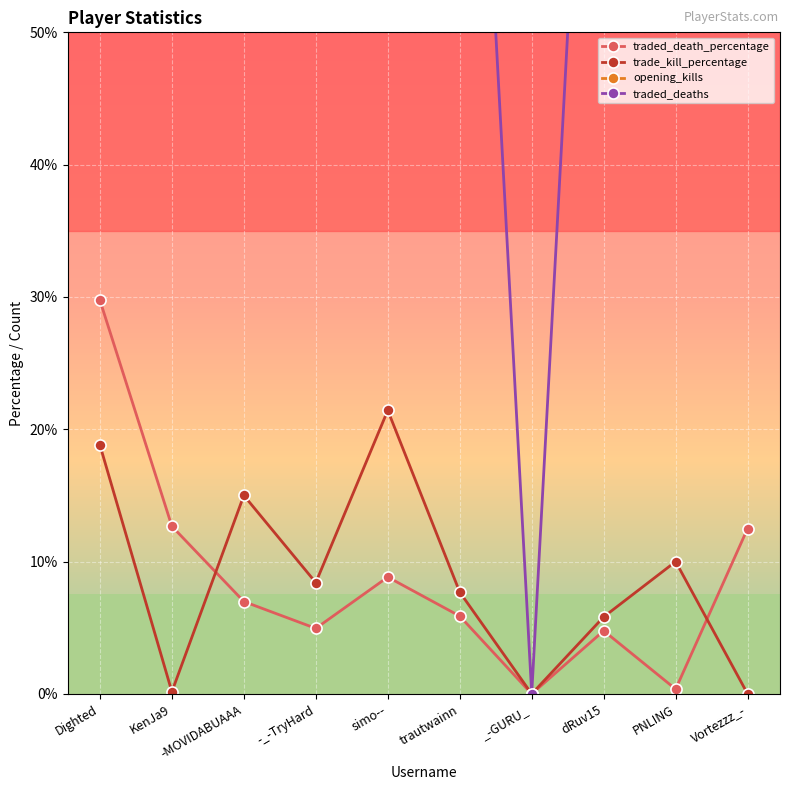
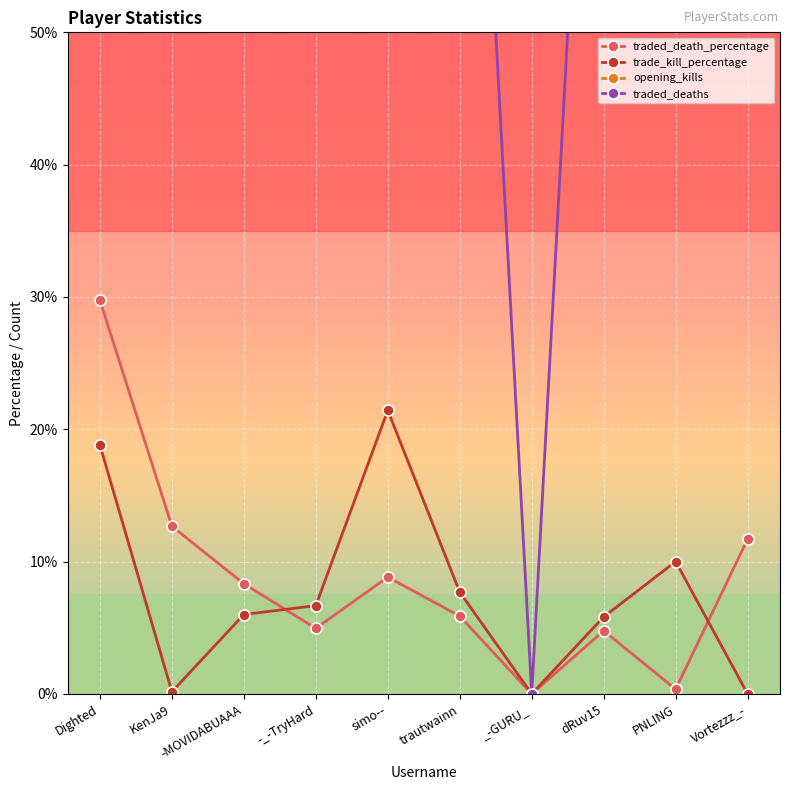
  {
    "traded_death_percentage": {
      "Dighted": "29.8%",
      "KenJa9": "12.7%",
-     "-MOVIDABUAAA": "7.0%",
+     "-MOVIDABUAAA": "8.3%",
      "-_-TryHard": "5.0%",
      "simo--": "8.8%",
      "trautwainn": "5.9%",
      "dRuv15": "4.8%",
      "PNLING": "0.4%",
-     "Vortezzz_-": "12.5%"
+     "Vortezzz_-": "11.7%"
    },
    "trade_kill_percentage": {
      "Dighted": "18.8%",
      "KenJa9": "0.2%",
-     "-MOVIDABUAAA": "15.0%",
-     "-_-TryHard": "8.4%",
+     "-MOVIDABUAAA": "6.0%",
+     "-_-TryHard": "6.7%",
      "simo--": "21.4%",
      "trautwainn": "7.7%",
      "dRuv15": "5.8%",
      "PNLING": "10.0%",
      "Vortezzz_-": "0.0%"
    }
  }
